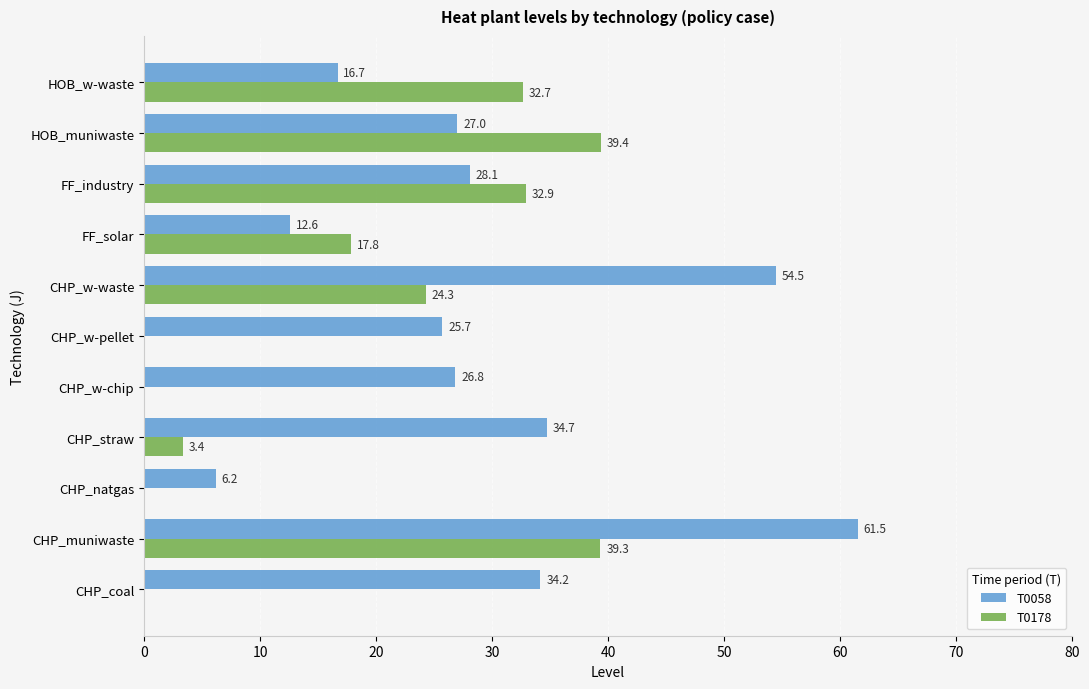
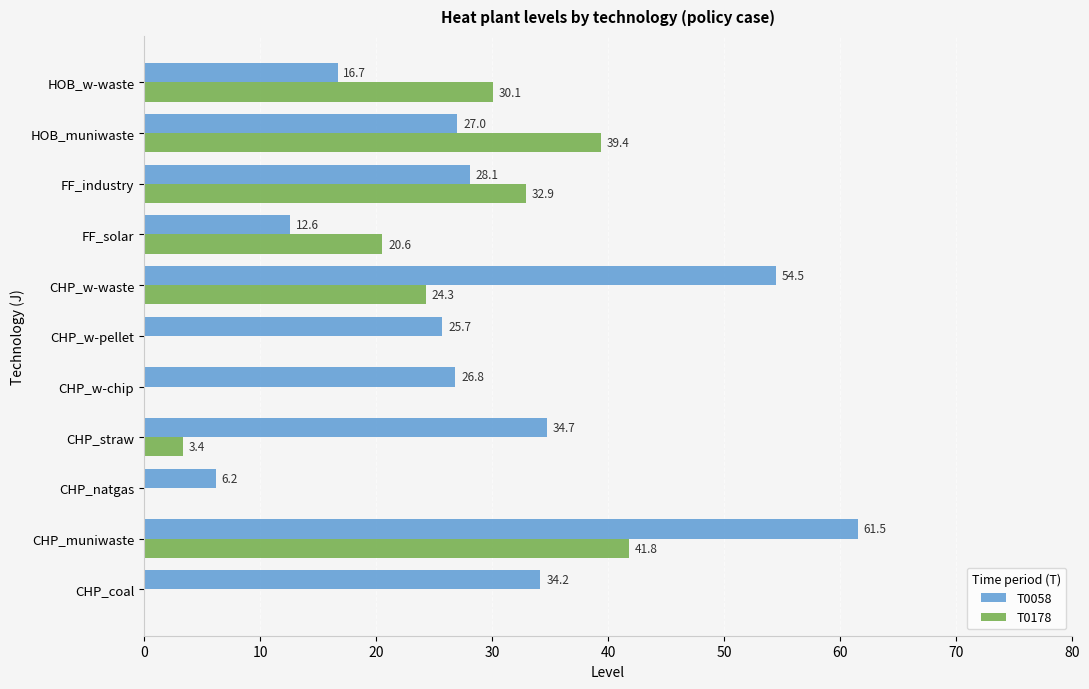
  {
    "T0058": {
      "HOB_w-waste": 16.7,
      "HOB_muniwaste": 27.0,
      "FF_industry": 28.1,
      "FF_solar": 12.6,
      "CHP_w-waste": 54.5,
      "CHP_w-pellet": 25.7,
      "CHP_w-chip": 26.8,
      "CHP_straw": 34.7,
      "CHP_natgas": 6.2,
      "CHP_muniwaste": 61.5,
      "CHP_coal": 34.2
    },
    "T0178": {
-     "HOB_w-waste": 32.7,
+     "HOB_w-waste": 30.1,
      "HOB_muniwaste": 39.4,
      "FF_industry": 32.9,
-     "FF_solar": 17.8,
+     "FF_solar": 20.6,
      "CHP_w-waste": 24.3,
      "CHP_straw": 3.4,
-     "CHP_muniwaste": 39.3
+     "CHP_muniwaste": 41.8
    }
  }
